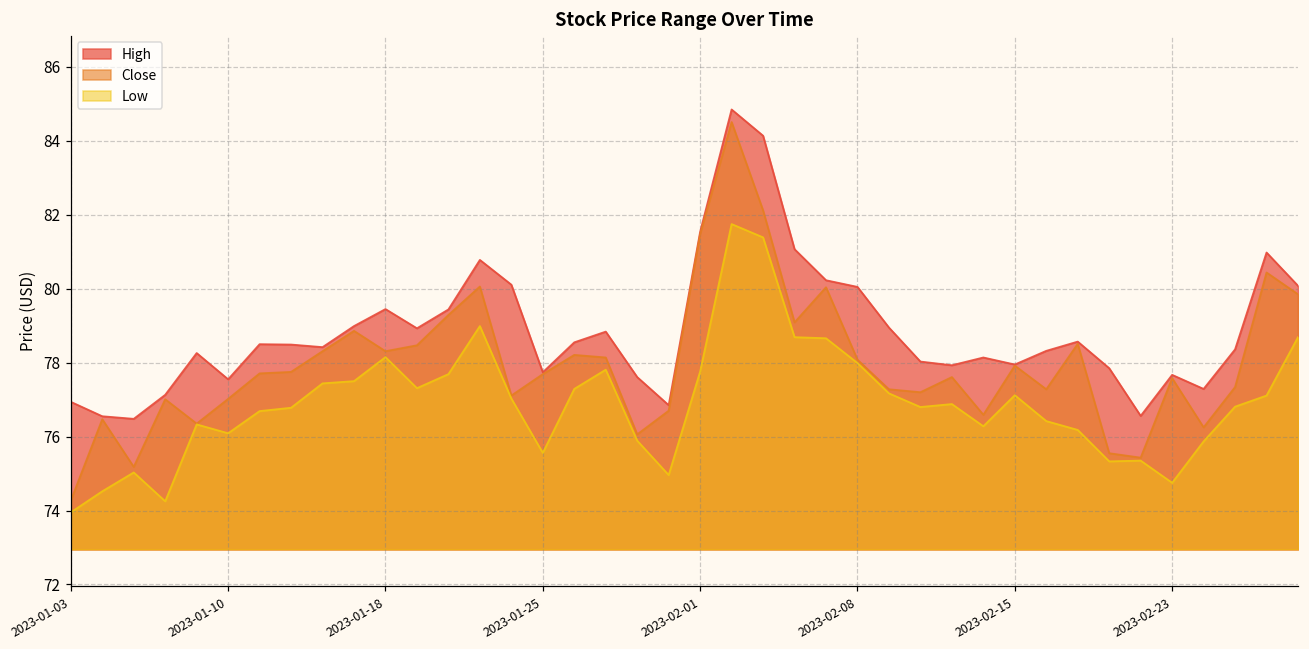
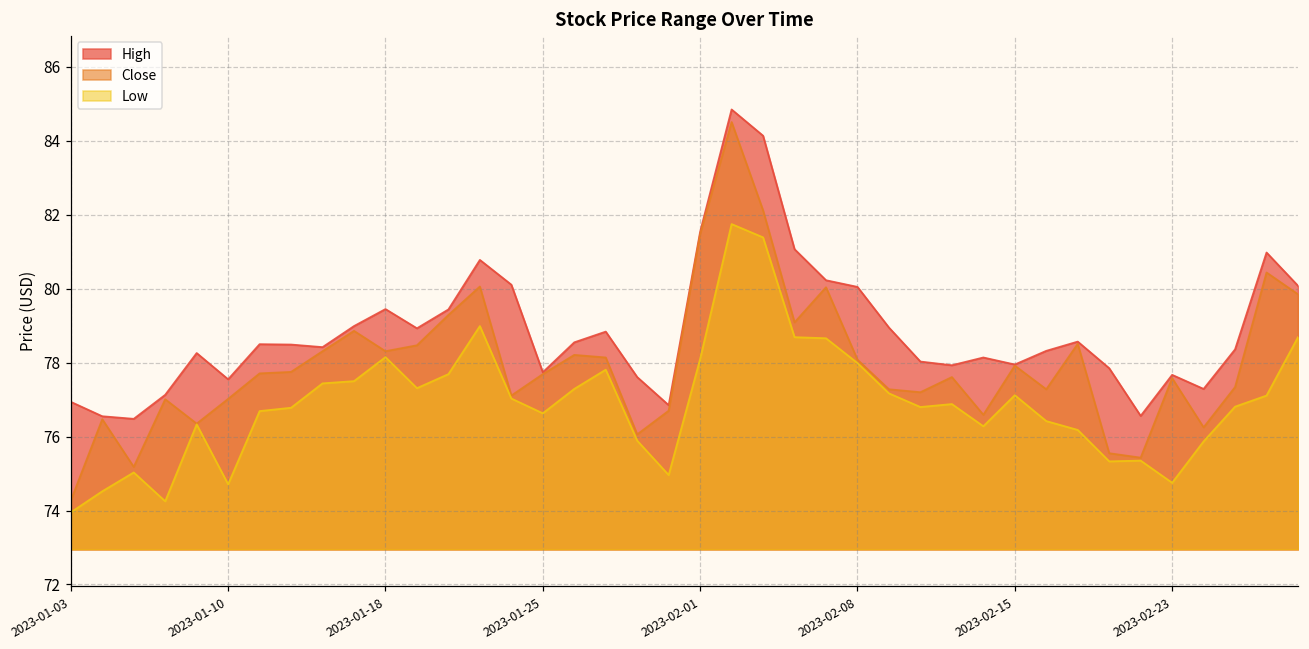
  {
    "Low": {
      "2023-01-03": 74.0,
-     "2023-01-10": 76.1,
+     "2023-01-10": 74.7,
      "2023-01-18": 78.2,
-     "2023-01-25": 75.6,
-     "2023-02-01": 77.8,
+     "2023-01-25": 76.6,
+     "2023-02-01": 78.1,
      "2023-02-08": 78.0,
      "2023-02-15": 77.1,
      "2023-02-23": 74.8
    }
  }
